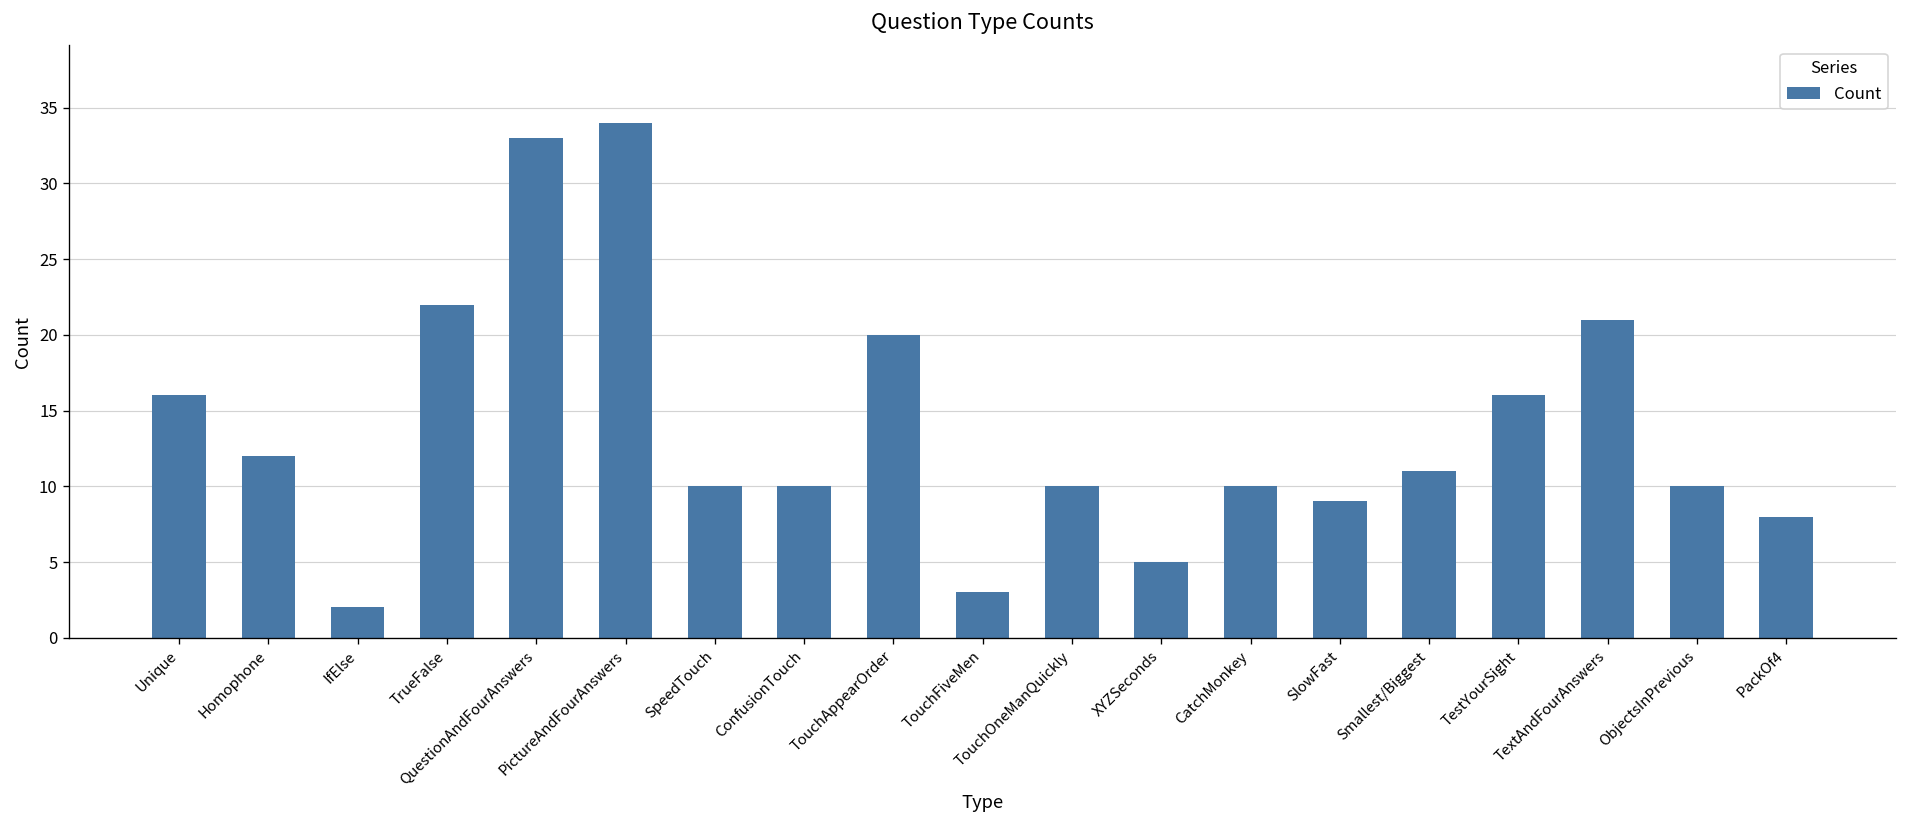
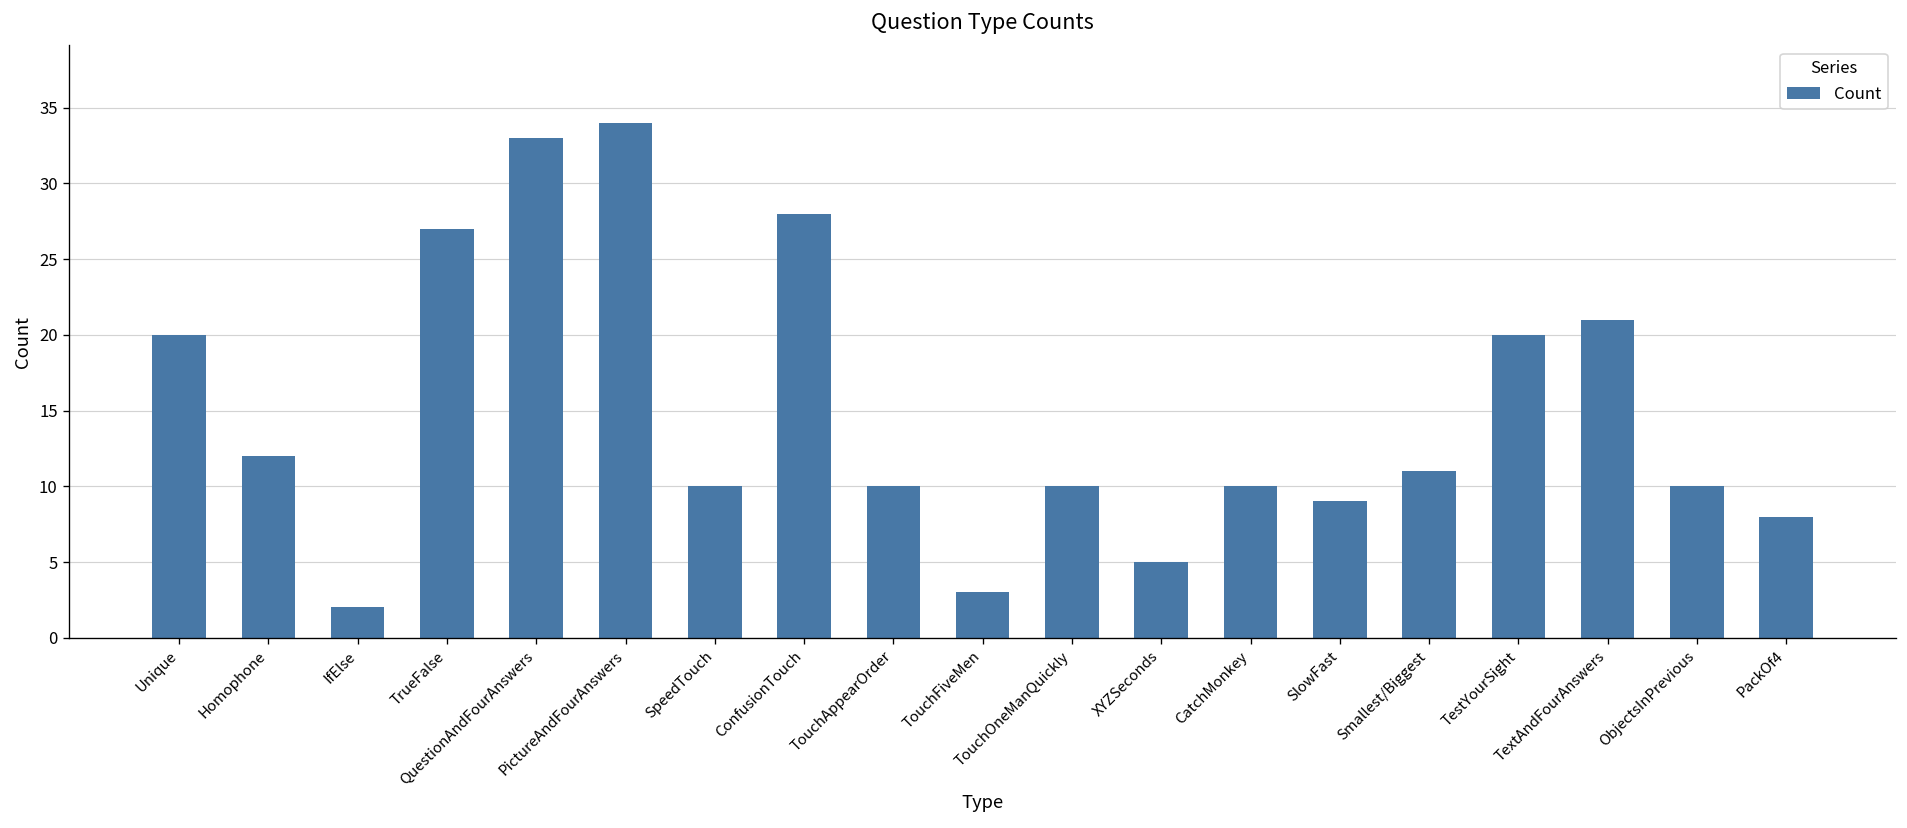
  {
-   "Unique": 16,
+   "Unique": 20,
    "Homophone": 12,
    "IfElse": 2,
-   "TrueFalse": 22,
+   "TrueFalse": 27,
    "QuestionAndFourAnswers": 33,
    "PictureAndFourAnswers": 34,
    "SpeedTouch": 10,
-   "ConfusionTouch": 10,
-   "TouchAppearOrder": 20,
+   "ConfusionTouch": 28,
+   "TouchAppearOrder": 10,
    "TouchFiveMen": 3,
    "TouchOneManQuickly": 10,
    "XYZSeconds": 5,
    "CatchMonkey": 10,
    "SlowFast": 9,
    "Smallest/Biggest": 11,
-   "TestYourSight": 16,
+   "TestYourSight": 20,
    "TextAndFourAnswers": 21,
    "ObjectsInPrevious": 10,
    "PackOf4": 8
  }
